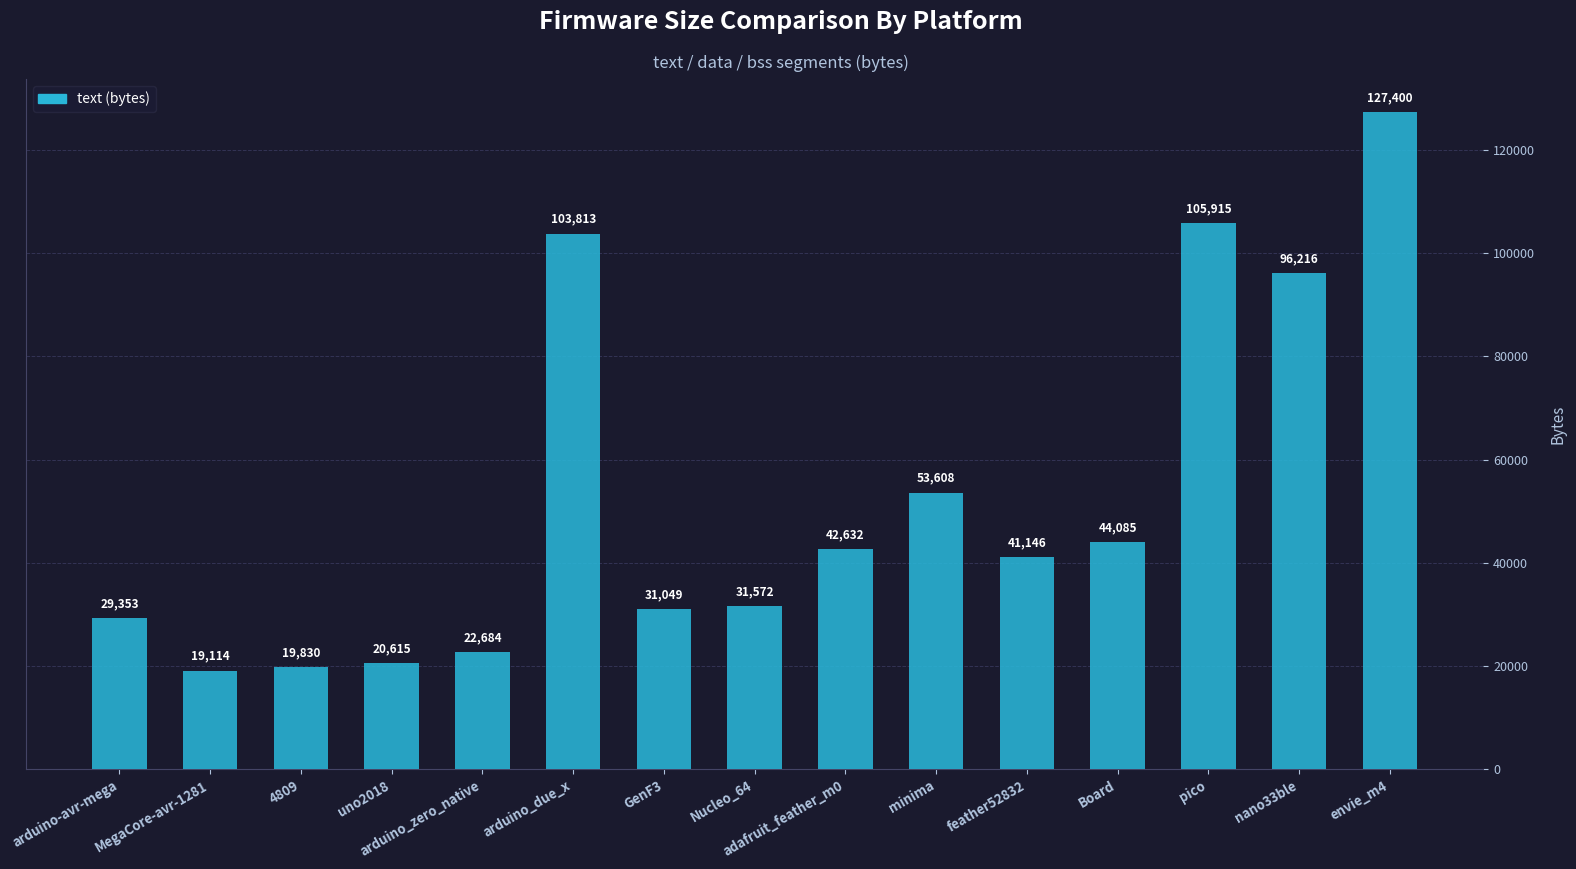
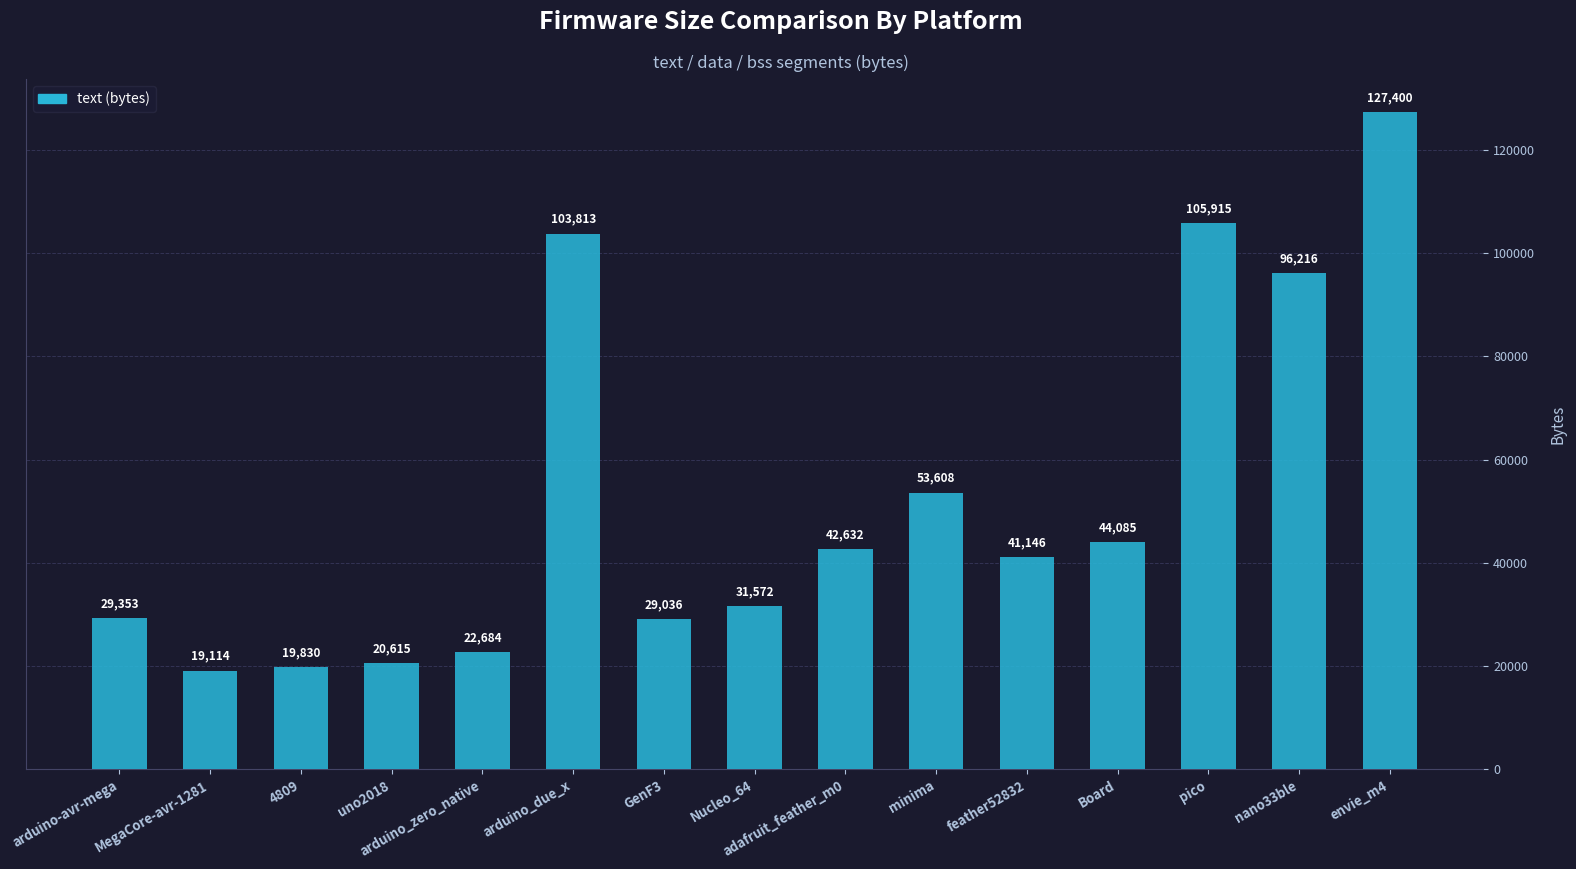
  {
    "arduino-avr-mega": "29,353",
    "MegaCore-avr-1281": "19,114",
    "4809": "19,830",
    "uno2018": "20,615",
    "arduino_zero_native": "22,684",
    "arduino_due_x": "103,813",
-   "GenF3": "31,049",
+   "GenF3": "29,036",
    "Nucleo_64": "31,572",
    "adafruit_feather_m0": "42,632",
    "minima": "53,608",
    "feather52832": "41,146",
    "Board": "44,085",
    "pico": "105,915",
    "nano33ble": "96,216",
    "envie_m4": "127,400"
  }
